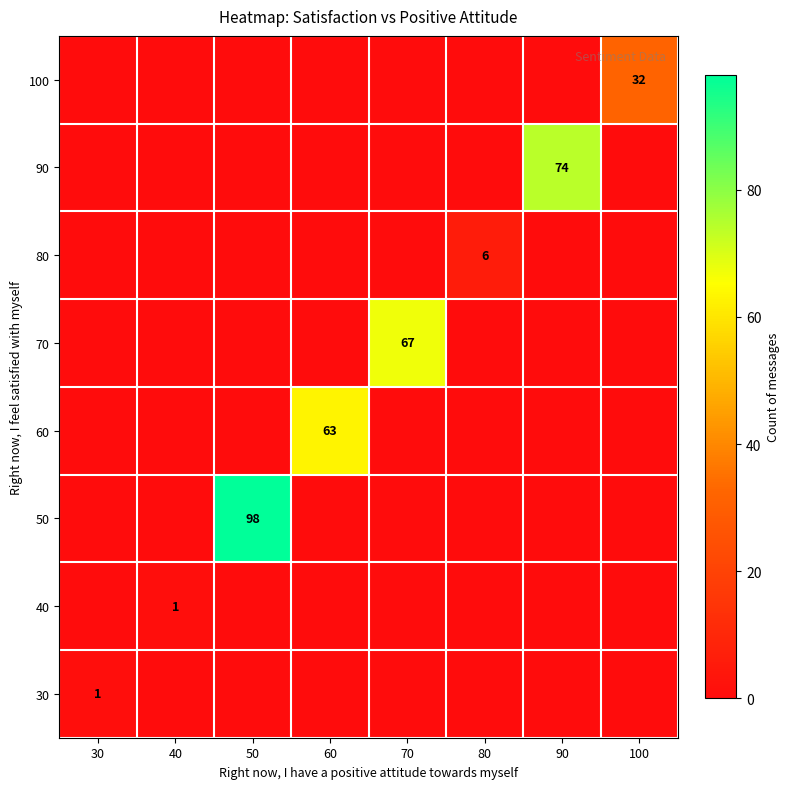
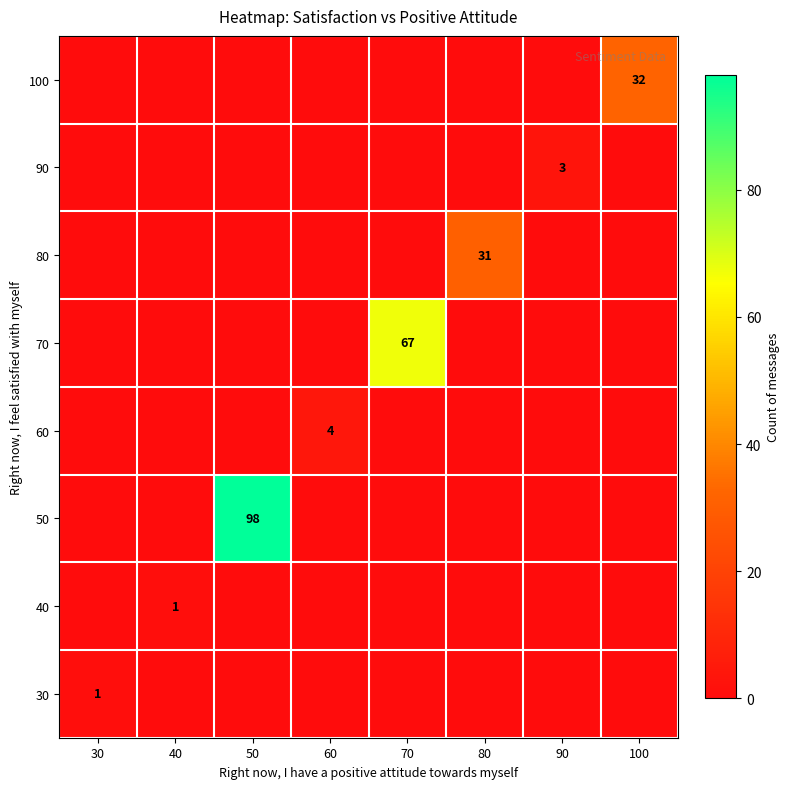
  {
    "90": {
-     "90": 74
+     "90": 3
    },
    "80": {
-     "80": 6
+     "80": 31
    },
    "70": {
      "70": 67
    },
    "60": {
-     "60": 63
+     "60": 4
    },
    "50": {
      "50": 98
    },
    "40": {
      "40": 1
    },
    "30": {
      "30": 1
    }
  }
